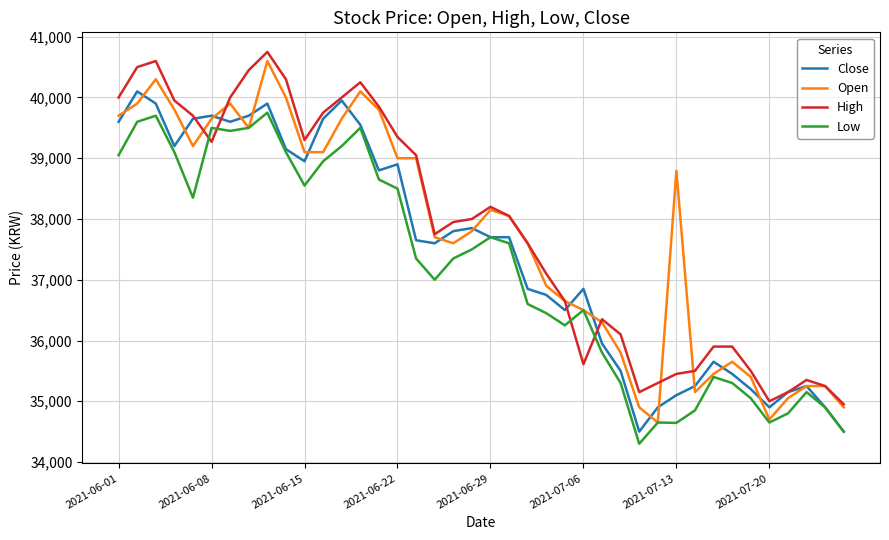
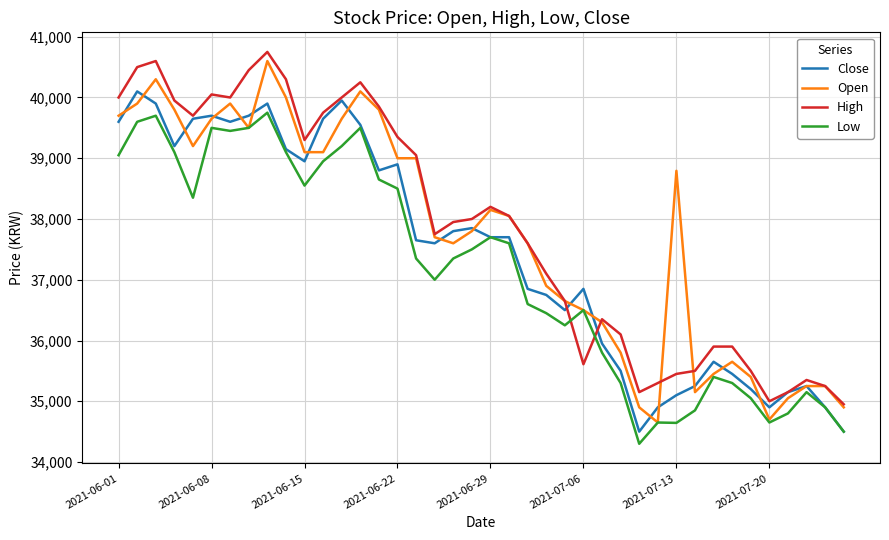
  {
    "Close": {
      "2021-06-01": "39,600",
      "2021-06-08": "39,700",
      "2021-06-15": "39,000",
      "2021-06-22": "38,900",
      "2021-07-06": "36,900",
      "2021-07-13": "35,100",
      "2021-07-20": "34,900"
    },
    "Open": {
      "2021-06-01": "39,700",
      "2021-06-08": "39,700",
      "2021-06-15": "39,100",
      "2021-06-22": "39,000",
      "2021-06-29": "38,200",
      "2021-07-13": "38,800",
      "2021-07-20": "34,700"
    },
    "High": {
      "2021-06-01": "40,000",
-     "2021-06-08": "39,300",
+     "2021-06-08": "40,100",
      "2021-06-15": "39,300",
      "2021-06-22": "39,400",
      "2021-06-29": "38,200",
      "2021-07-06": "35,600",
      "2021-07-13": "35,500",
      "2021-07-20": "35,000"
    },
    "Low": {
      "2021-06-01": "39,100",
      "2021-06-08": "39,500",
      "2021-06-15": "38,600",
      "2021-06-22": "38,500",
      "2021-07-13": "34,600",
      "2021-07-20": "34,700"
    }
  }
